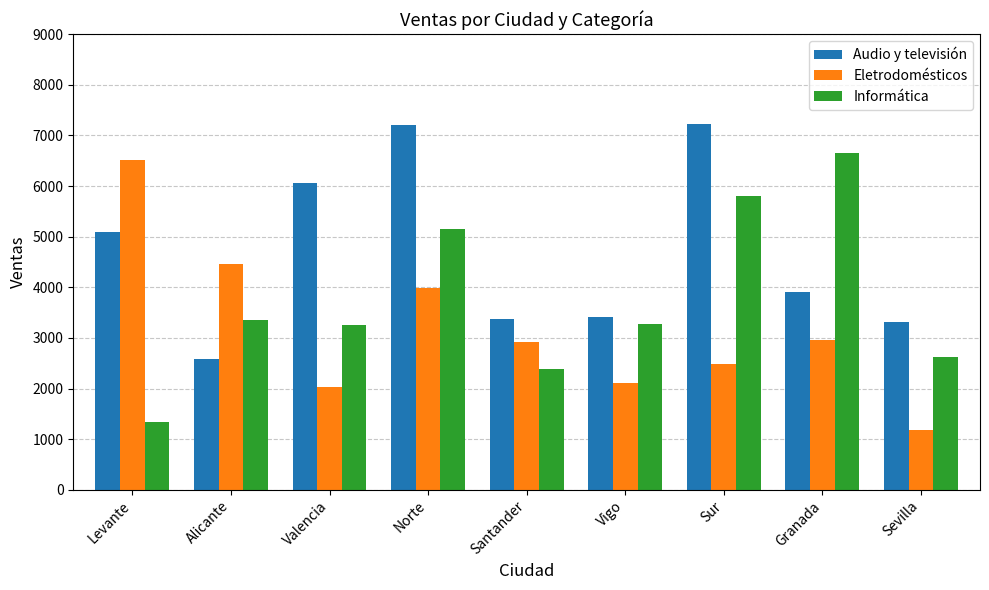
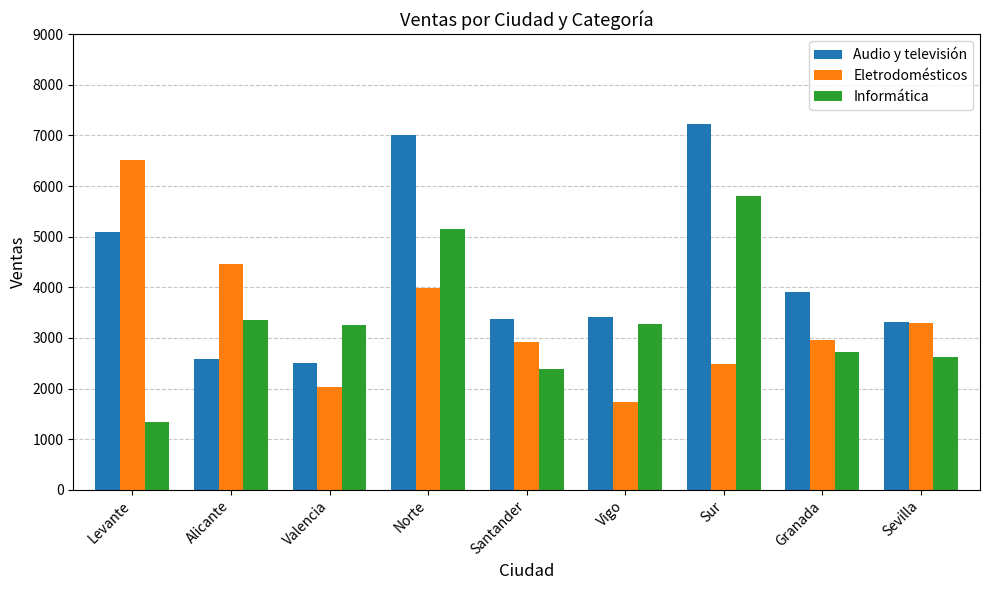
  {
    "Audio y televisión": {
      "Levante": 5100,
      "Alicante": 2600,
-     "Valencia": 6100,
-     "Norte": 7200,
+     "Valencia": 2500,
+     "Norte": 7000,
      "Santander": 3400,
      "Vigo": 3400,
      "Sur": 7200,
      "Granada": 3900,
      "Sevilla": 3300
    },
    "Eletrodomésticos": {
      "Levante": 6500,
      "Alicante": 4500,
      "Valencia": 2000,
      "Norte": 4000,
      "Santander": 2900,
-     "Vigo": 2100,
+     "Vigo": 1700,
      "Sur": 2500,
      "Granada": 3000,
-     "Sevilla": 1200
+     "Sevilla": 3300
    },
    "Informática": {
      "Levante": 1300,
      "Alicante": 3400,
      "Valencia": 3300,
      "Norte": 5200,
      "Santander": 2400,
      "Vigo": 3300,
      "Sur": 5800,
-     "Granada": 6700,
+     "Granada": 2700,
      "Sevilla": 2600
    }
  }
